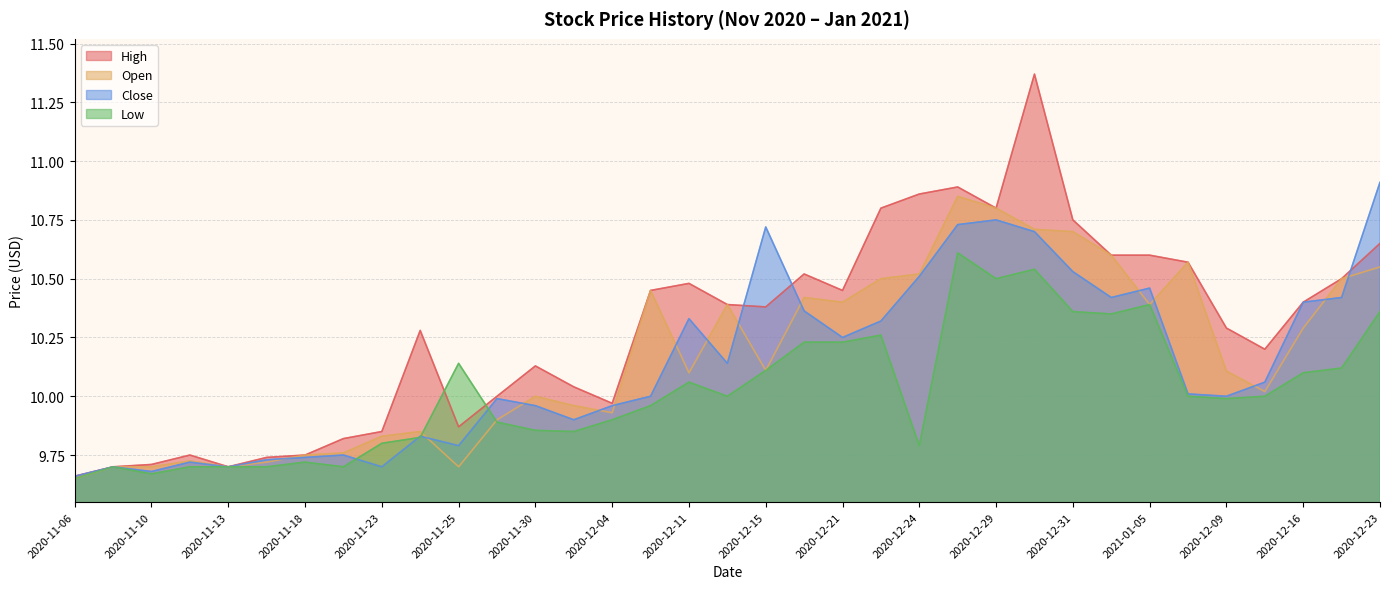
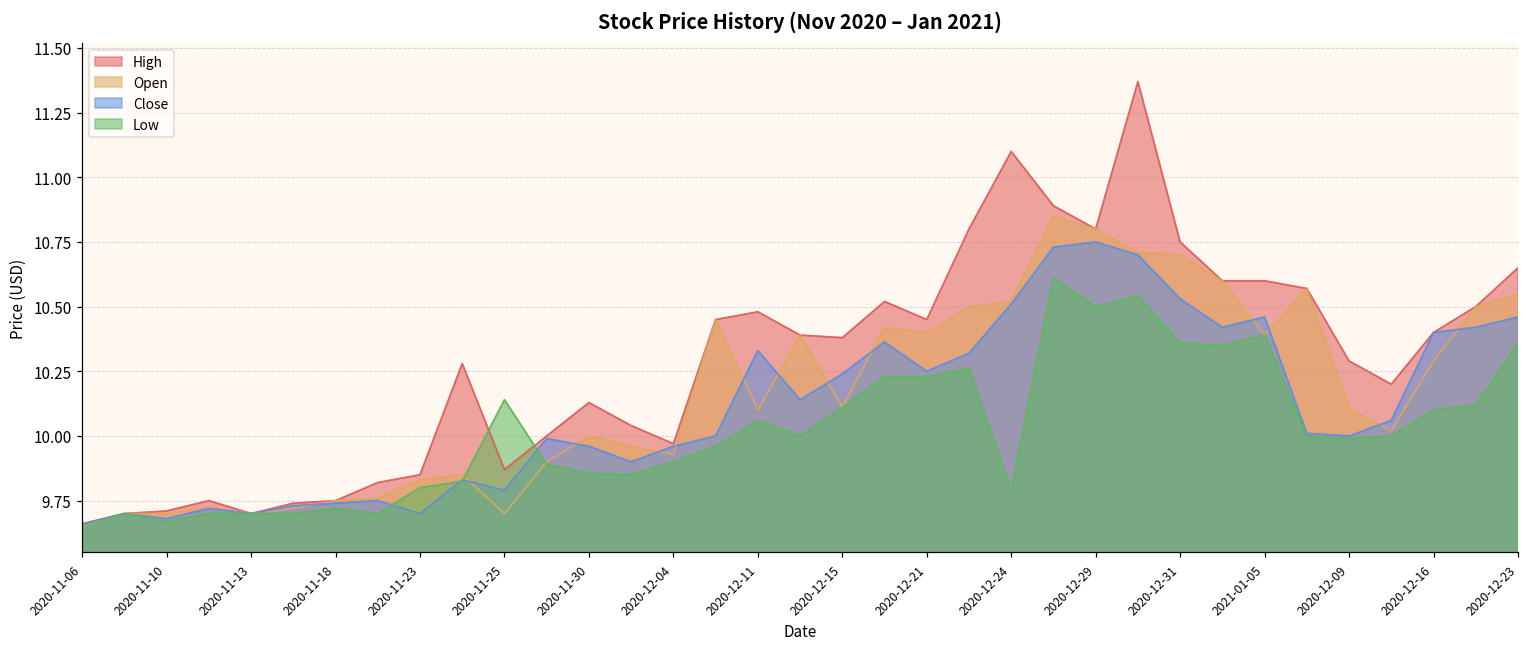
  {
    "High": {
      "2020-11-23": 9.85,
      "2020-11-25": 9.87,
      "2020-11-30": 10.13,
      "2020-12-11": 10.48,
      "2020-12-15": 10.38,
      "2020-12-21": 10.45,
-     "2020-12-24": 10.86,
+     "2020-12-24": 11.10,
      "2020-12-31": 10.75,
      "2021-01-05": 10.60,
      "2020-12-09": 10.29,
      "2020-12-23": 10.65
    },
    "Open": {
      "2020-11-23": 9.83,
      "2020-11-25": 9.70,
      "2020-11-30": 10.00,
      "2020-12-04": 9.93,
      "2020-12-11": 10.10,
      "2020-12-21": 10.40,
      "2020-12-31": 10.70,
      "2020-12-09": 10.11,
      "2020-12-16": 10.29,
      "2020-12-23": 10.55
    },
    "Close": {
      "2020-11-23": 9.70,
      "2020-11-25": 9.79,
      "2020-11-30": 9.96,
      "2020-12-11": 10.33,
-     "2020-12-15": 10.72,
+     "2020-12-15": 10.24,
      "2020-12-21": 10.25,
      "2020-12-29": 10.75,
      "2020-12-31": 10.53,
      "2021-01-05": 10.46,
-     "2020-12-23": 10.91
+     "2020-12-23": 10.46
    },
    "Low": {
      "2020-11-18": 9.72,
      "2020-11-23": 9.80,
      "2020-11-25": 10.14,
      "2020-11-30": 9.86,
      "2020-12-04": 9.90,
      "2020-12-11": 10.06,
      "2020-12-21": 10.23,
      "2020-12-24": 9.79,
      "2020-12-29": 10.50,
      "2020-12-31": 10.36,
      "2020-12-16": 10.10,
      "2020-12-23": 10.36
    }
  }
